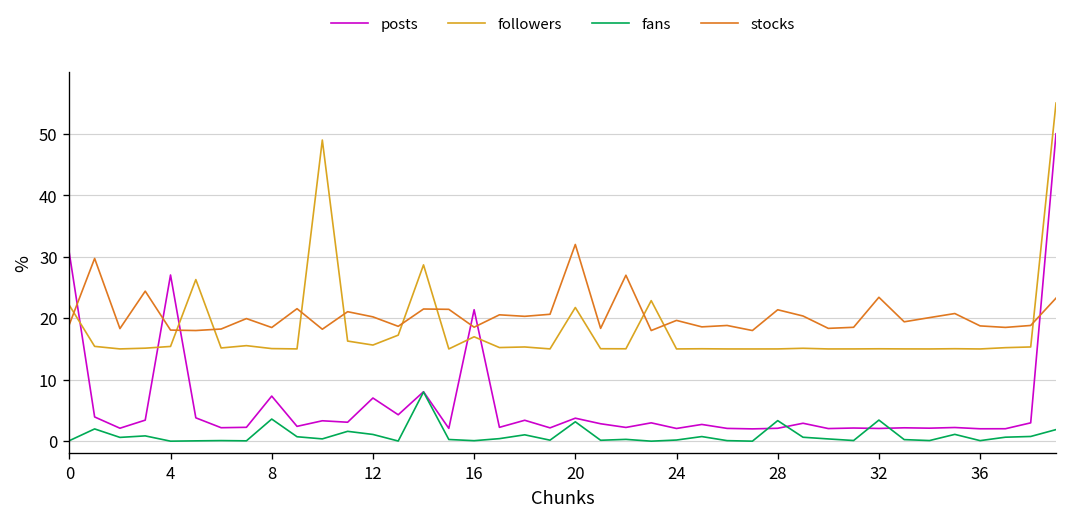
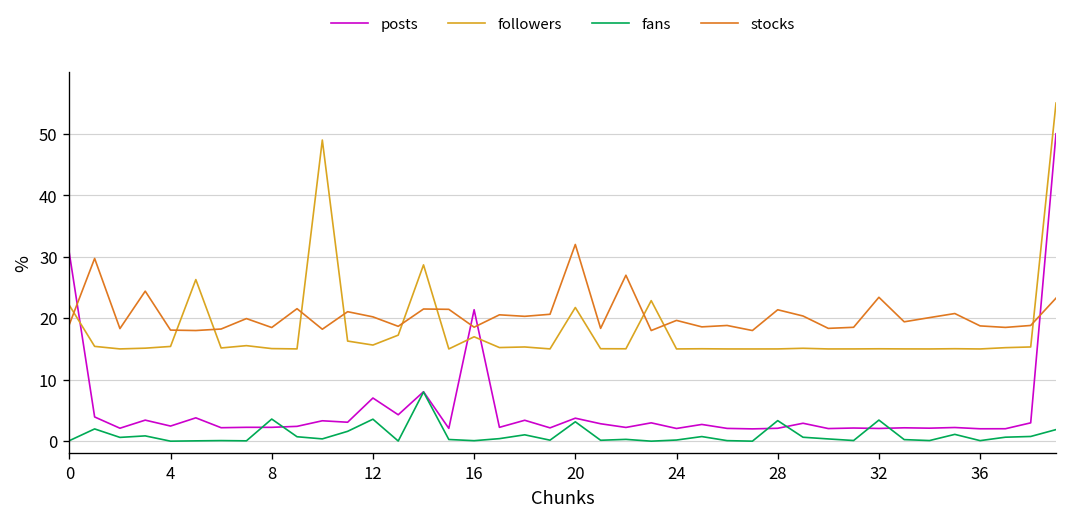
  {
    "posts": {
      "0": 31,
-     "4": 27,
-     "8": 7,
+     "4": 2,
+     "8": 2,
      "12": 7,
      "16": 21,
      "20": 4,
      "24": 2,
      "28": 2,
      "32": 2,
      "36": 2
    },
    "fans": {
      "0": 0,
      "4": 0,
      "8": 4,
-     "12": 1,
+     "12": 4,
      "16": 0,
      "20": 3,
      "24": 0,
      "28": 3,
      "32": 3,
      "36": 0
    }
  }
